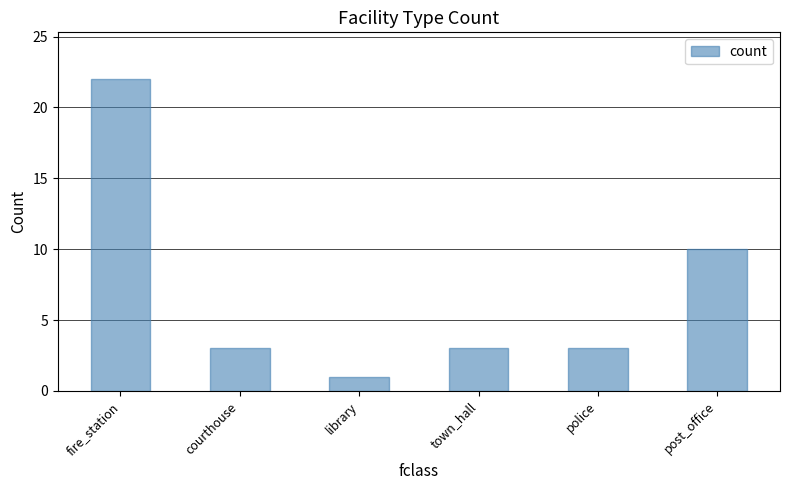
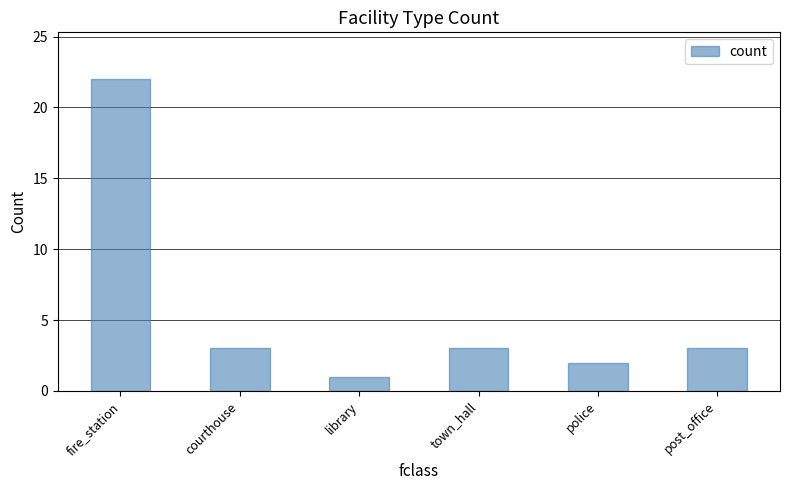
  {
    "fire_station": 22,
    "courthouse": 3,
    "library": 1,
    "town_hall": 3,
-   "police": 3,
-   "post_office": 10
+   "police": 2,
+   "post_office": 3
  }
